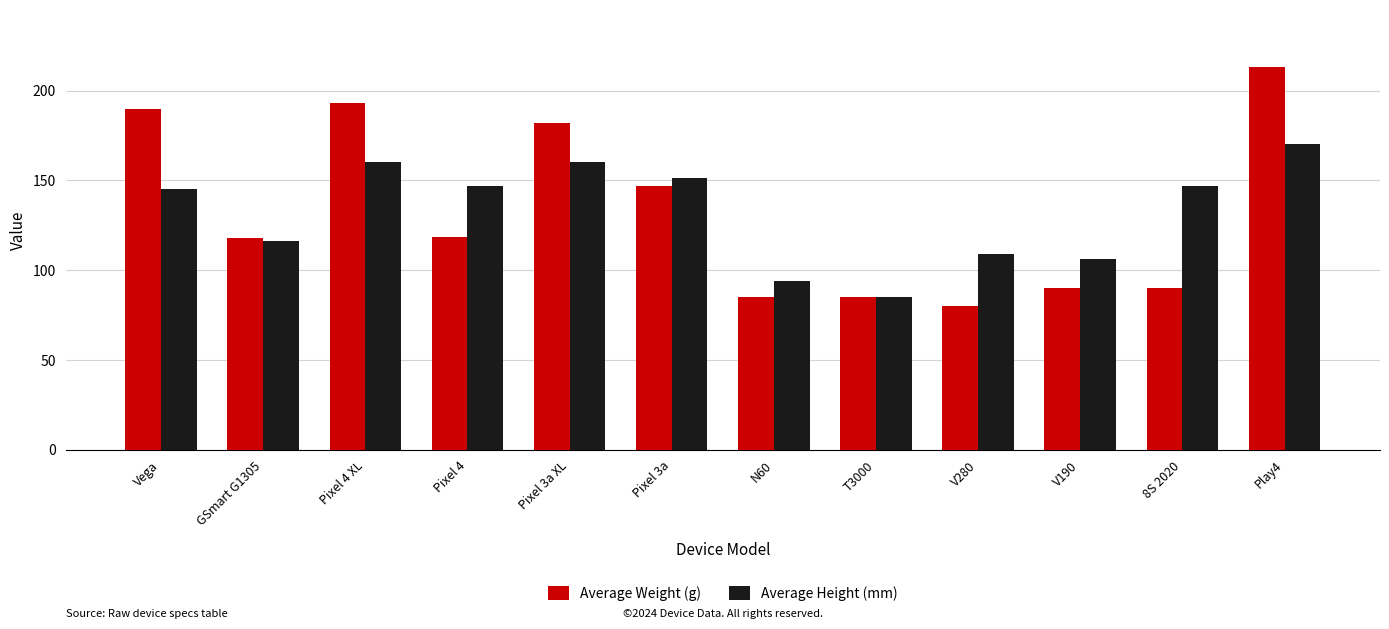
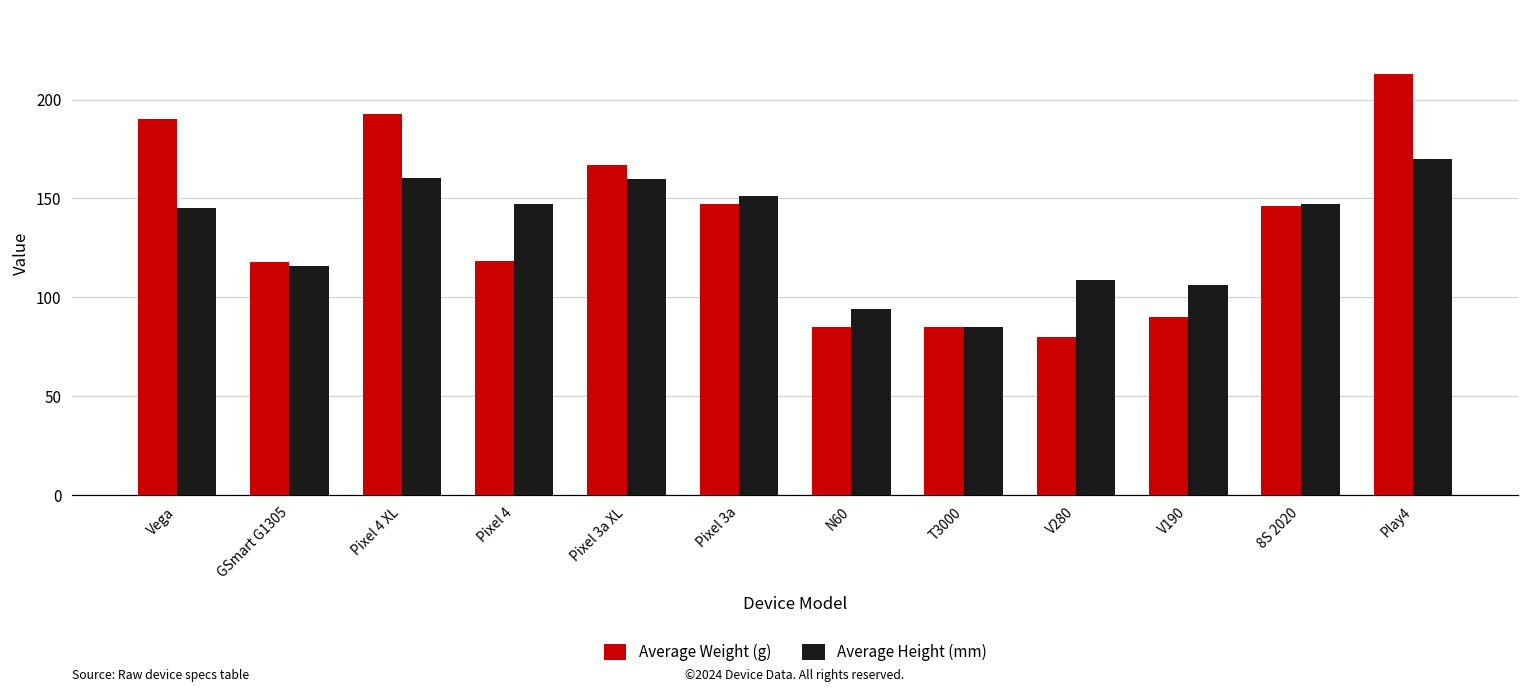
  {
    "Average Weight (g)": {
      "Vega": 190,
      "GSmart G1305": 118,
      "Pixel 4 XL": 193,
      "Pixel 4": 119,
-     "Pixel 3a XL": 182,
+     "Pixel 3a XL": 167,
      "Pixel 3a": 147,
      "N60": 85,
      "T3000": 85,
      "V280": 80,
      "V190": 90,
-     "8S 2020": 90,
+     "8S 2020": 146,
      "Play4": 213
    },
    "Average Height (mm)": {
      "Vega": 145,
      "GSmart G1305": 116,
      "Pixel 4 XL": 160,
      "Pixel 4": 147,
      "Pixel 3a XL": 160,
      "Pixel 3a": 151,
      "N60": 94,
      "T3000": 85,
      "V280": 109,
      "V190": 106,
      "8S 2020": 147,
      "Play4": 170
    }
  }
